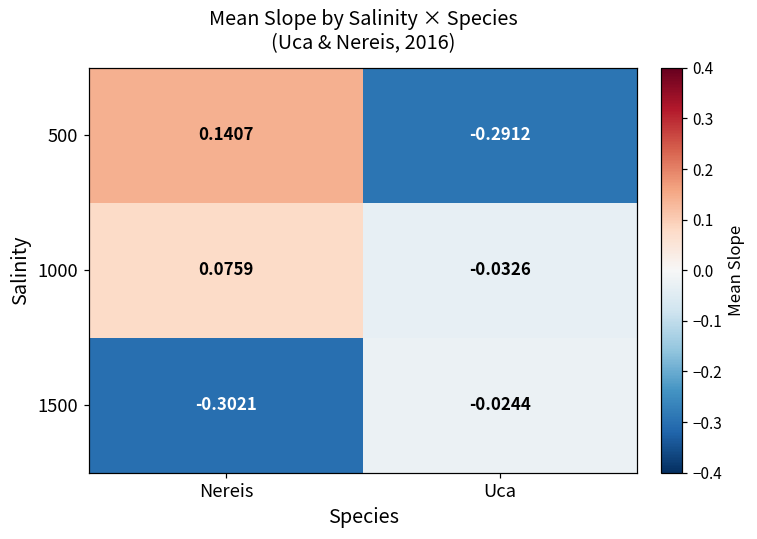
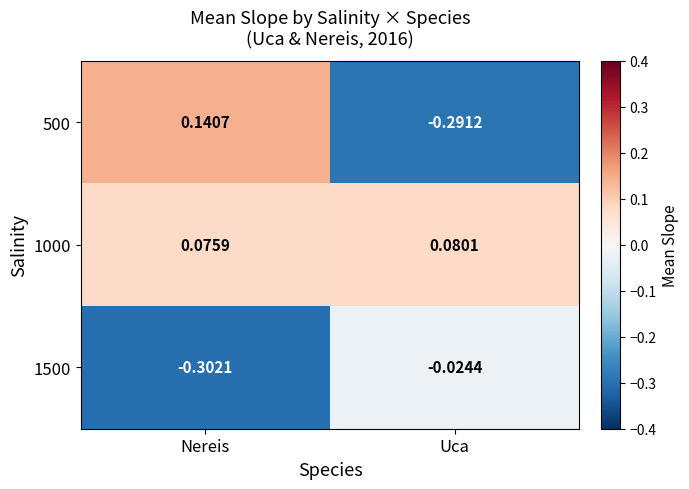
  {
    "500": {
      "Nereis": 0.1407,
      "Uca": -0.2912
    },
    "1000": {
      "Nereis": 0.0759,
-     "Uca": -0.0326
+     "Uca": 0.0801
    },
    "1500": {
      "Nereis": -0.3021,
      "Uca": -0.0244
    }
  }
